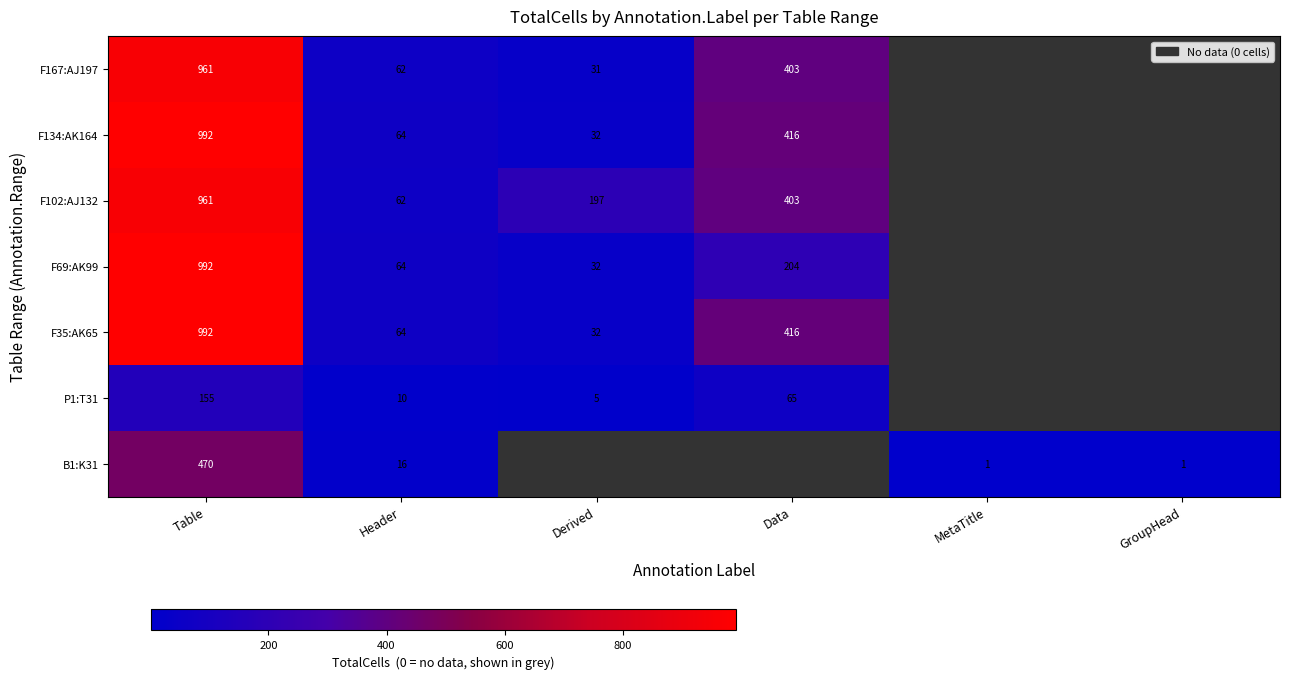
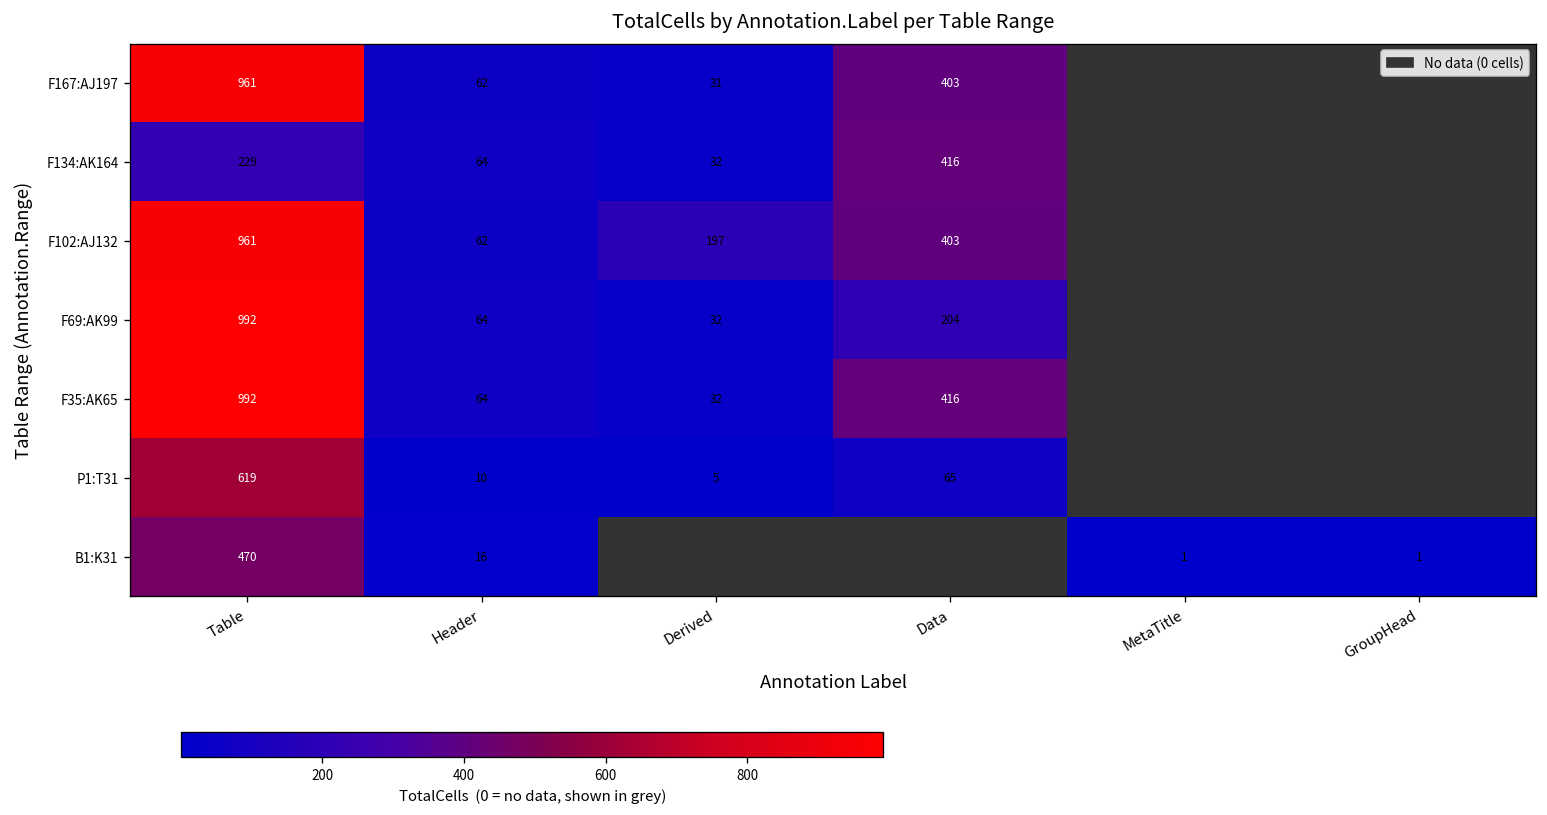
  {
    "F167:AJ197": {
      "Table": 961,
      "Header": 62,
      "Derived": 31,
      "Data": 403
    },
    "F134:AK164": {
-     "Table": 992,
+     "Table": 229,
      "Header": 64,
      "Derived": 32,
      "Data": 416
    },
    "F102:AJ132": {
      "Table": 961,
      "Header": 62,
      "Derived": 197,
      "Data": 403
    },
    "F69:AK99": {
      "Table": 992,
      "Header": 64,
      "Derived": 32,
      "Data": 204
    },
    "F35:AK65": {
      "Table": 992,
      "Header": 64,
      "Derived": 32,
      "Data": 416
    },
    "P1:T31": {
-     "Table": 155,
+     "Table": 619,
      "Header": 10,
      "Derived": 5,
      "Data": 65
    },
    "B1:K31": {
      "Table": 470,
      "Header": 16,
      "MetaTitle": 1,
      "GroupHead": 1
    }
  }
